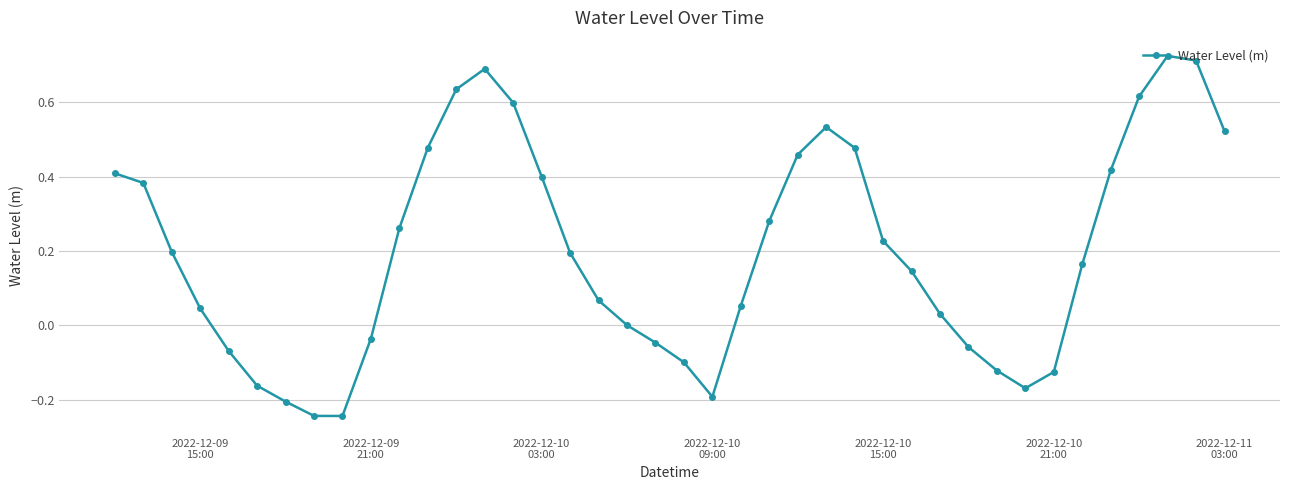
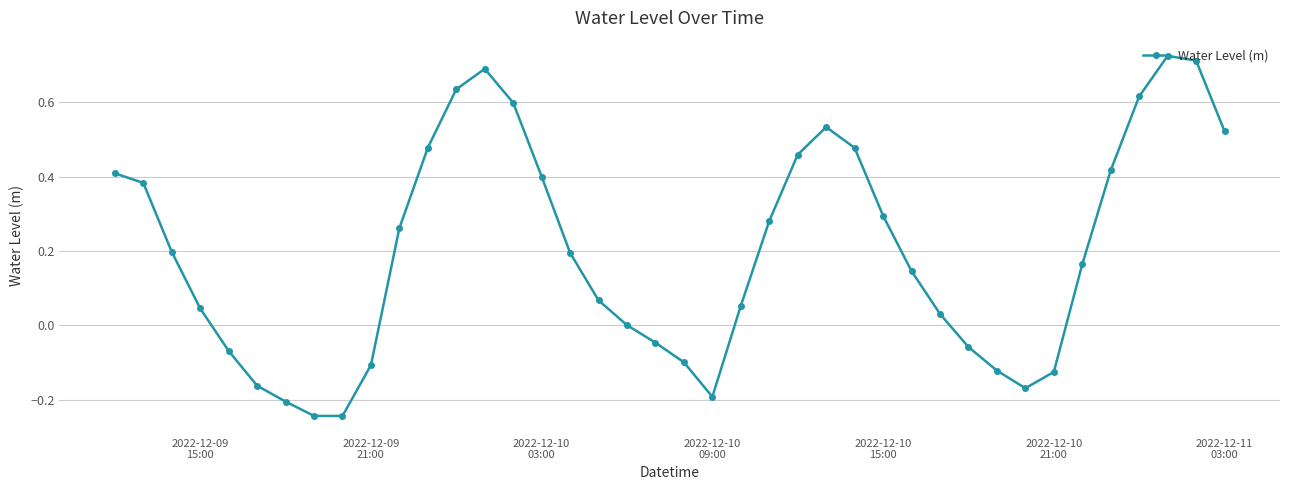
  {
    "2022-12-09 15:00": 0.05,
-   "2022-12-09 21:00": -0.04,
+   "2022-12-09 21:00": -0.11,
    "2022-12-10 03:00": 0.40,
    "2022-12-10 09:00": -0.19,
-   "2022-12-10 15:00": 0.23,
+   "2022-12-10 15:00": 0.30,
    "2022-12-10 21:00": -0.13,
    "2022-12-11 03:00": 0.52
  }
